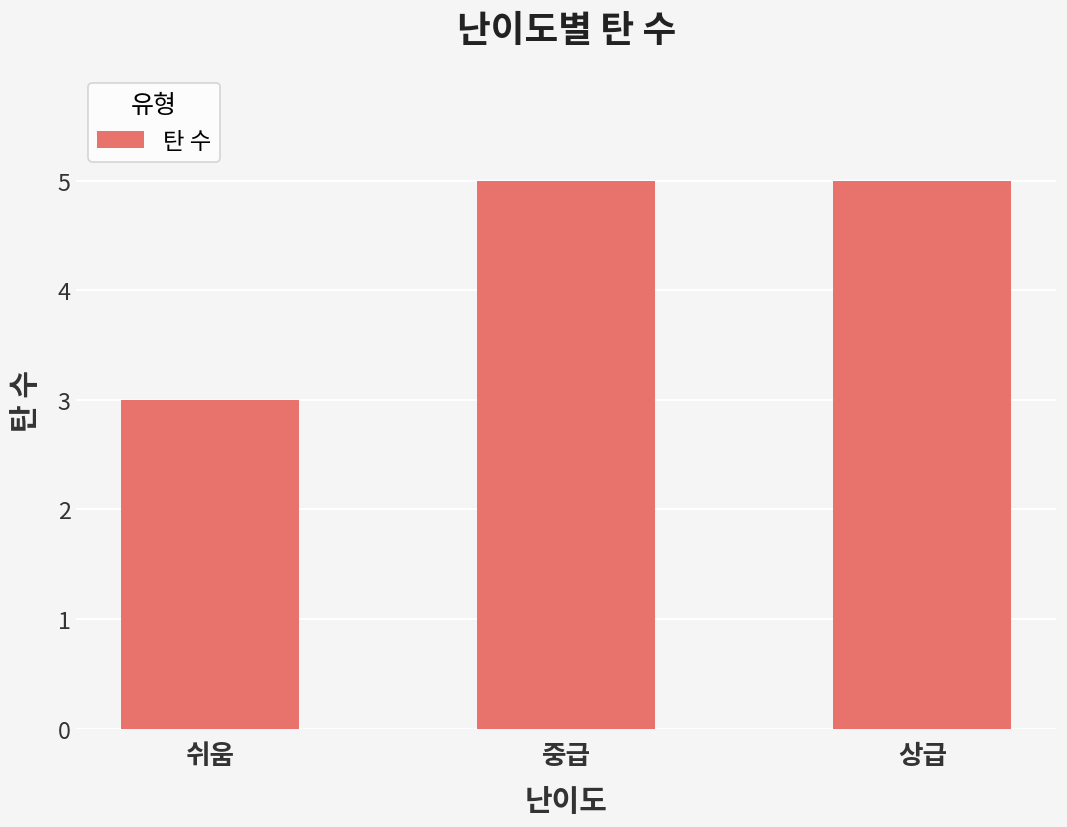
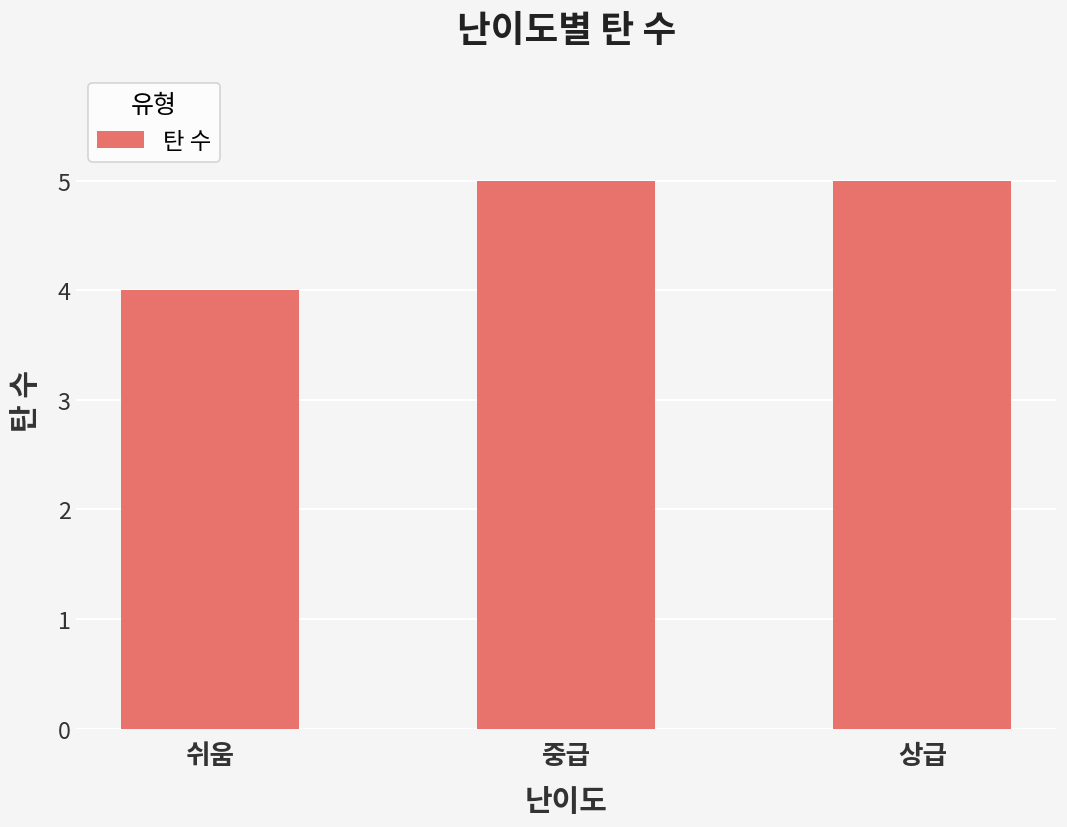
  {
-   "쉬움": 3,
+   "쉬움": 4,
    "중급": 5,
    "상급": 5
  }
